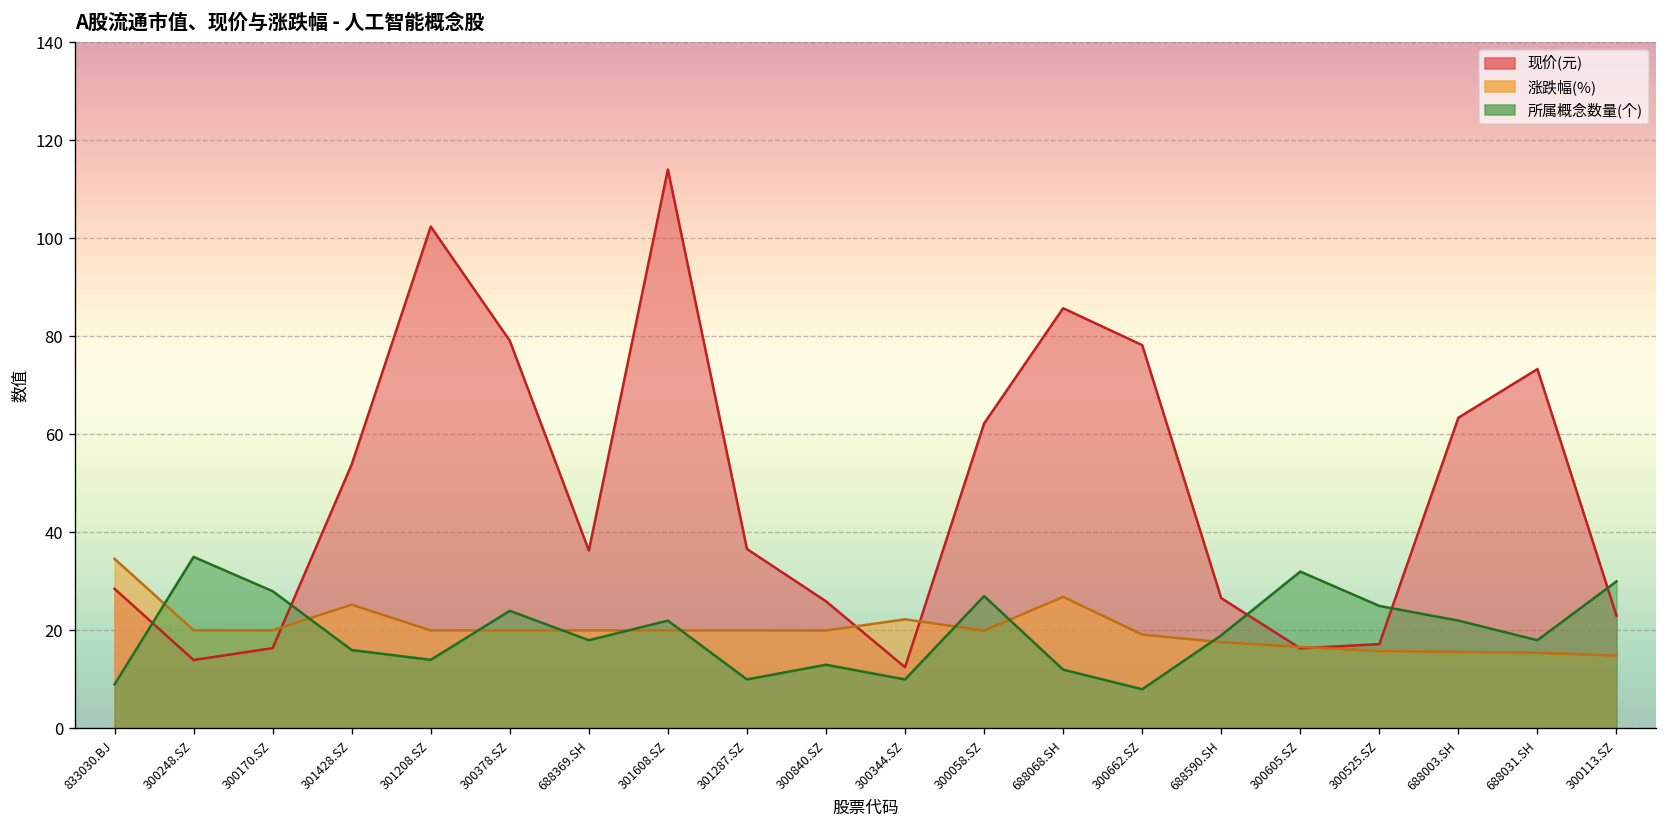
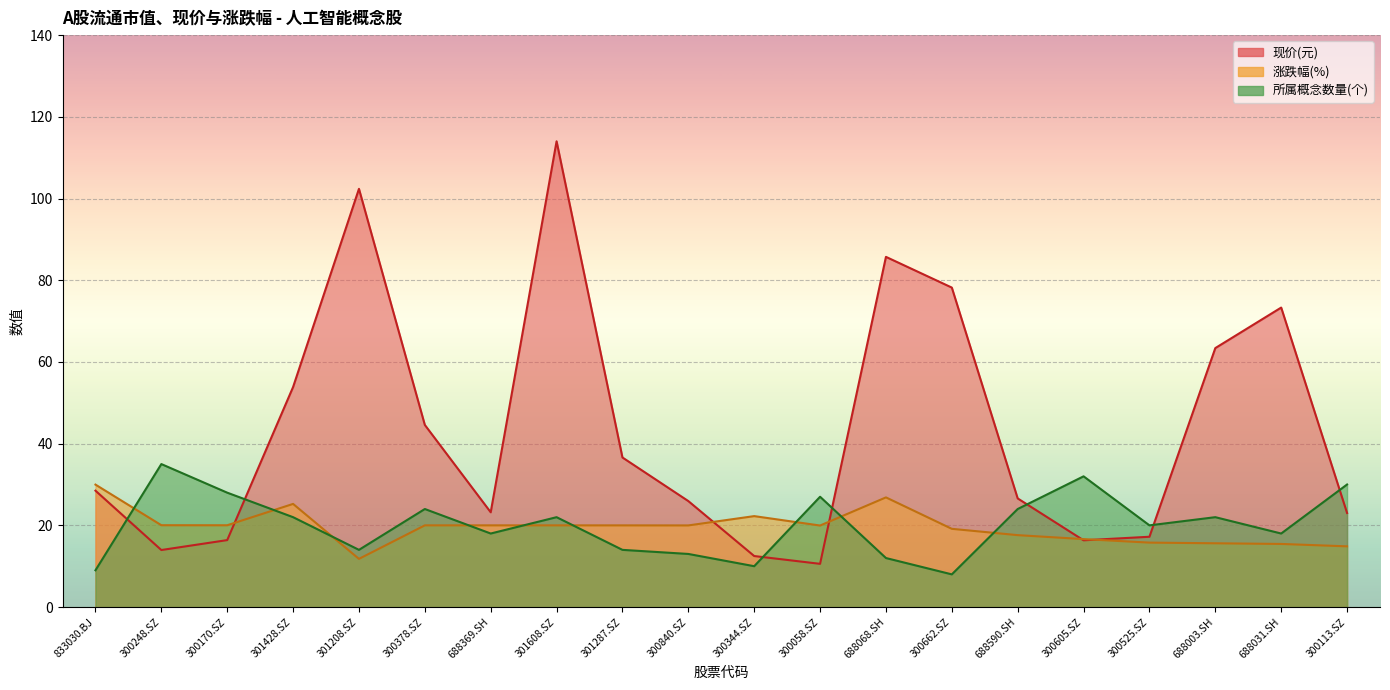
  {
    "现价(元)": {
      "833030.BJ": 28,
      "300248.SZ": 14,
      "300170.SZ": 16,
      "301428.SZ": 54,
      "301208.SZ": 102,
-     "300378.SZ": 79,
-     "688369.SH": 36,
+     "300378.SZ": 45,
+     "688369.SH": 23,
      "301608.SZ": 114,
      "301287.SZ": 37,
      "300840.SZ": 26,
      "300344.SZ": 12,
-     "300058.SZ": 62,
+     "300058.SZ": 11,
      "688068.SH": 86,
      "300662.SZ": 78,
      "688590.SH": 27,
      "300525.SZ": 17,
      "688003.SH": 63,
      "688031.SH": 73,
      "300113.SZ": 23
    },
    "涨跌幅(%)": {
-     "833030.BJ": 35,
+     "833030.BJ": 30,
      "300248.SZ": 20,
      "300170.SZ": 20,
      "301428.SZ": 25,
-     "301208.SZ": 20,
+     "301208.SZ": 12,
      "300378.SZ": 20,
      "688369.SH": 20,
      "301608.SZ": 20,
      "301287.SZ": 20,
      "300840.SZ": 20,
      "300344.SZ": 22,
      "300058.SZ": 20,
      "688068.SH": 27,
      "300662.SZ": 19,
      "688590.SH": 18,
      "300525.SZ": 16,
      "688003.SH": 16,
      "688031.SH": 15,
      "300113.SZ": 15
    },
    "所属概念数量(个)": {
      "833030.BJ": 9,
      "300248.SZ": 35,
      "300170.SZ": 28,
-     "301428.SZ": 16,
+     "301428.SZ": 22,
      "301208.SZ": 14,
      "300378.SZ": 24,
      "688369.SH": 18,
      "301608.SZ": 22,
-     "301287.SZ": 10,
+     "301287.SZ": 14,
      "300840.SZ": 13,
      "300344.SZ": 10,
      "300058.SZ": 27,
      "688068.SH": 12,
      "300662.SZ": 8,
-     "688590.SH": 19,
+     "688590.SH": 24,
      "300605.SZ": 32,
-     "300525.SZ": 25,
+     "300525.SZ": 20,
      "688003.SH": 22,
      "688031.SH": 18,
      "300113.SZ": 30
    }
  }
